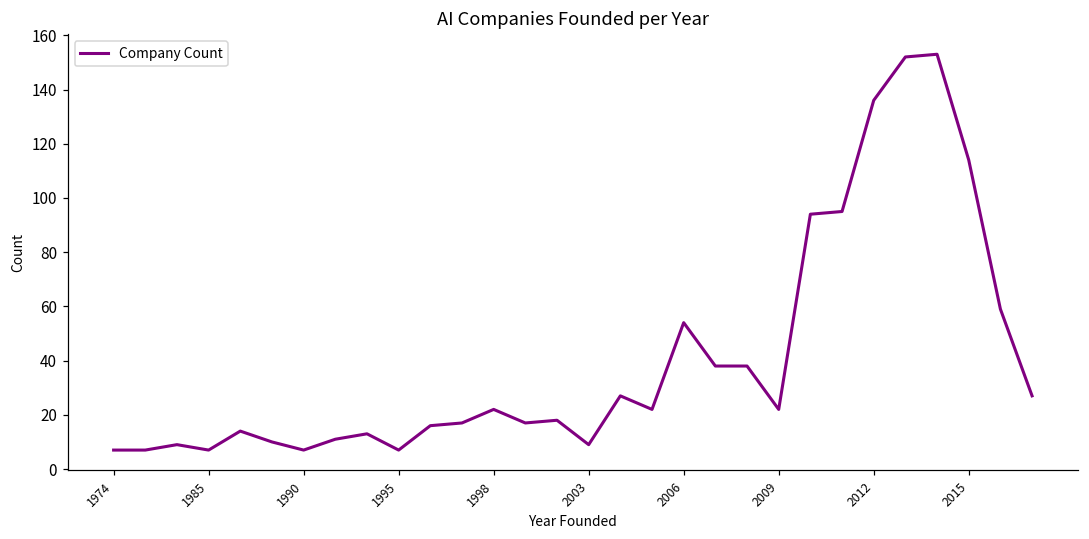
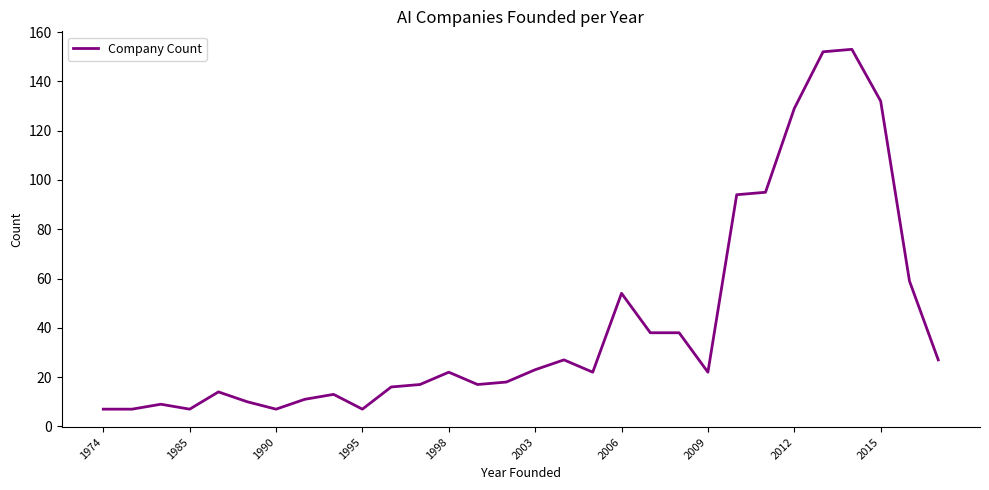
  {
    "1974": 7,
    "1985": 7,
    "1990": 7,
    "1995": 7,
    "1998": 22,
-   "2003": 9,
+   "2003": 23,
    "2006": 54,
    "2009": 22,
-   "2012": 136,
-   "2015": 114
+   "2012": 129,
+   "2015": 132
  }
